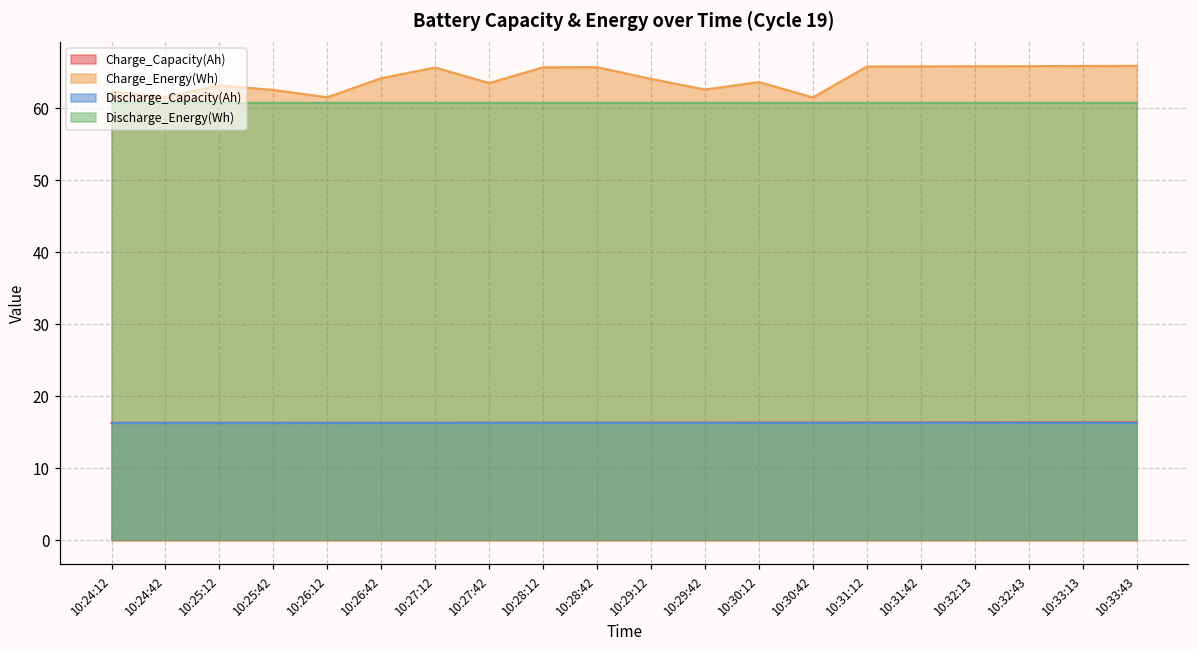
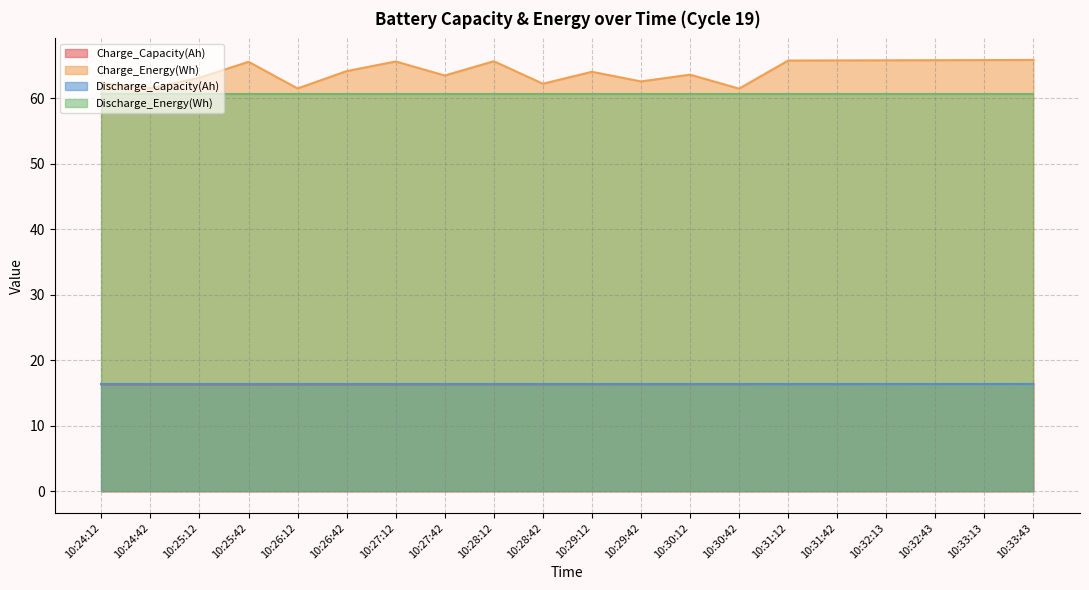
  {
    "Discharge_Capacity(Ah)": {
      "10:24:12": 16,
      "10:24:42": 16,
      "10:25:12": 16,
      "10:25:42": 16,
      "10:26:12": 16,
      "10:26:42": 16,
      "10:27:12": 16,
      "10:27:42": 16,
      "10:28:12": 16,
      "10:28:42": 16,
      "10:29:12": 16,
      "10:29:42": 16,
      "10:30:12": 16,
      "10:30:42": 16,
      "10:31:12": 16,
      "10:31:42": 16,
      "10:32:13": 16,
      "10:32:43": 16,
      "10:33:13": 16,
      "10:33:43": 16
    },
    "Charge_Energy(Wh)": {
-     "10:25:42": 63,
+     "10:25:42": 66,
      "10:26:12": 62,
      "10:26:42": 64,
      "10:27:12": 66,
      "10:27:42": 63,
      "10:28:12": 66,
-     "10:28:42": 66,
+     "10:28:42": 62,
      "10:29:12": 64,
      "10:29:42": 63,
      "10:30:12": 64,
      "10:30:42": 61,
      "10:31:12": 66,
      "10:31:42": 66,
      "10:32:13": 66,
      "10:32:43": 66,
      "10:33:13": 66,
      "10:33:43": 66
    },
    "Discharge_Energy(Wh)": {
      "10:25:42": 61,
      "10:26:12": 61,
      "10:26:42": 61,
      "10:27:12": 61,
      "10:27:42": 61,
      "10:28:12": 61,
      "10:28:42": 61,
      "10:29:12": 61,
      "10:29:42": 61,
      "10:30:12": 61,
      "10:30:42": 61,
      "10:31:12": 61,
      "10:31:42": 61,
      "10:32:13": 61,
      "10:32:43": 61,
      "10:33:13": 61,
      "10:33:43": 61
    }
  }
